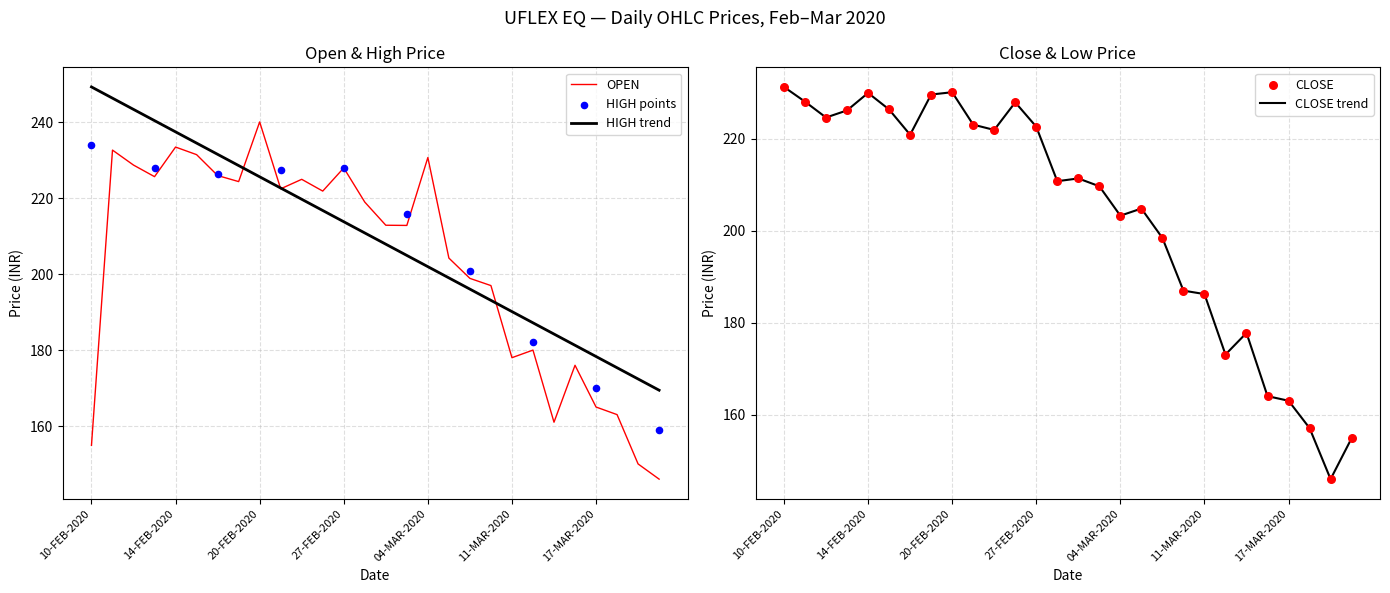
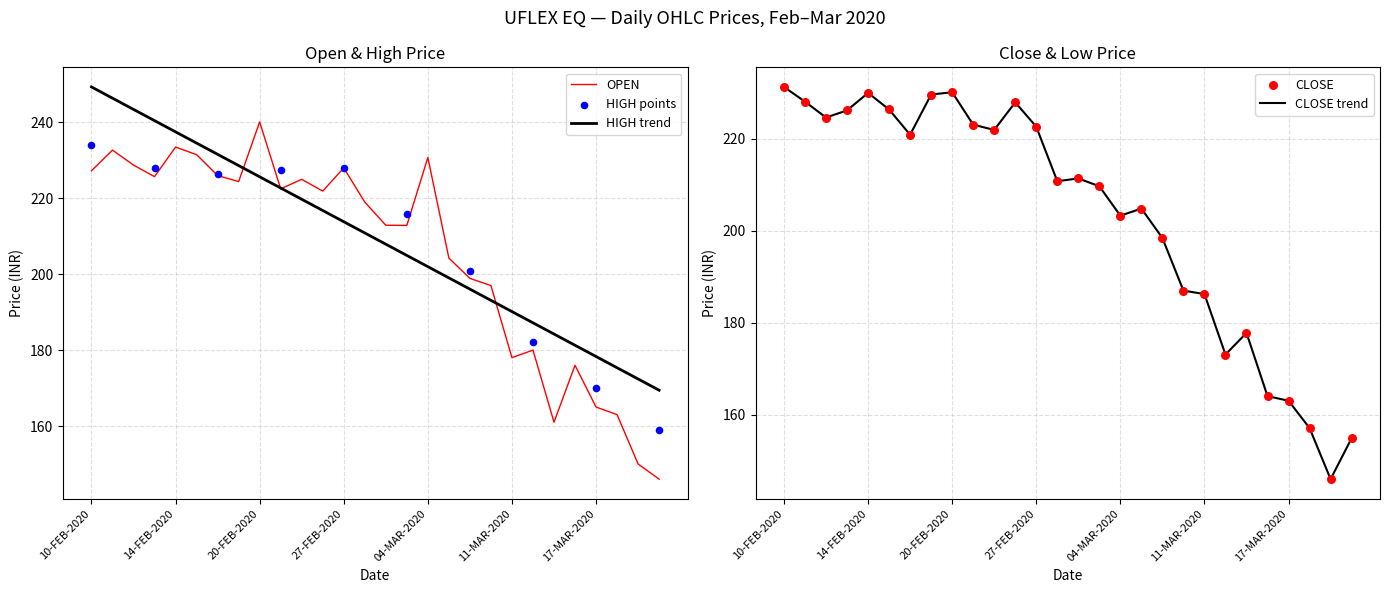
  {
    "Open & High Price": {
      "OPEN": {
-       "10-FEB-2020": 155,
+       "10-FEB-2020": 227,
        "14-FEB-2020": 234,
        "20-FEB-2020": 240,
        "04-MAR-2020": 231,
        "11-MAR-2020": 178,
        "17-MAR-2020": 165
      },
      "HIGH trend": {
        "10-FEB-2020": 249,
        "14-FEB-2020": 238,
        "20-FEB-2020": 226,
        "27-FEB-2020": 214,
        "04-MAR-2020": 202,
        "11-MAR-2020": 190,
        "17-MAR-2020": 178
      }
    },
    "Close & Low Price": {
      "10-FEB-2020": 231,
      "14-FEB-2020": 230,
      "20-FEB-2020": 230,
      "27-FEB-2020": 223,
      "04-MAR-2020": 203,
      "11-MAR-2020": 186,
      "17-MAR-2020": 163
    }
  }
